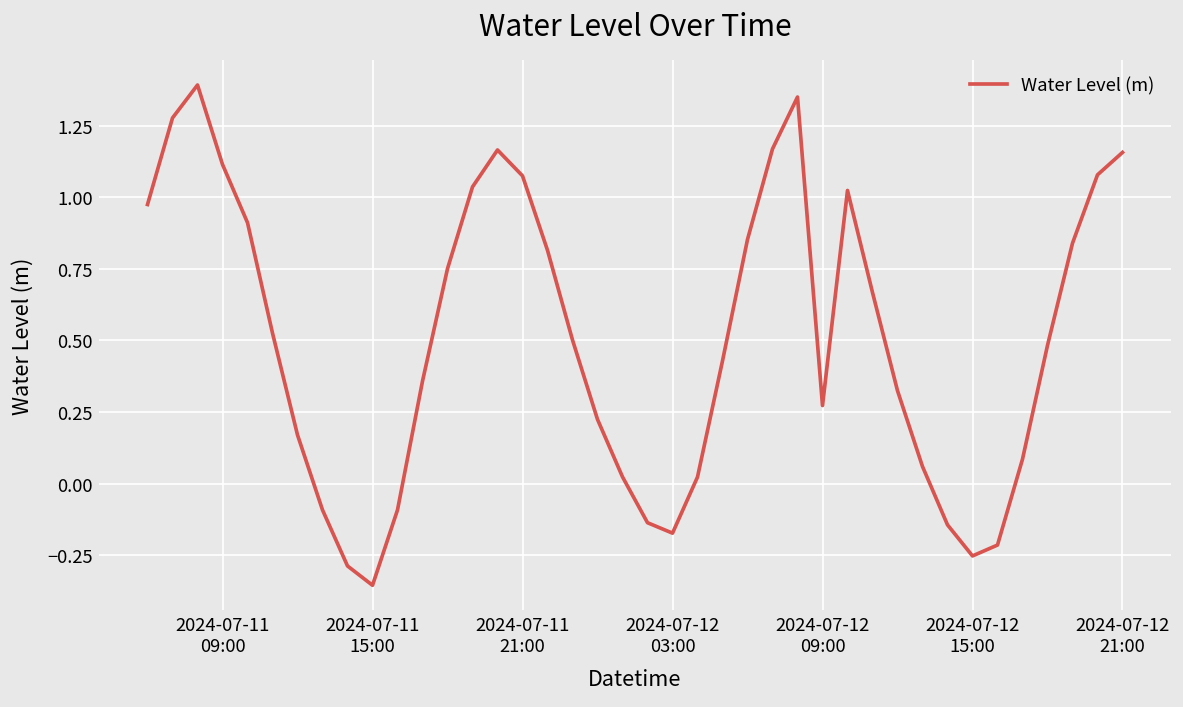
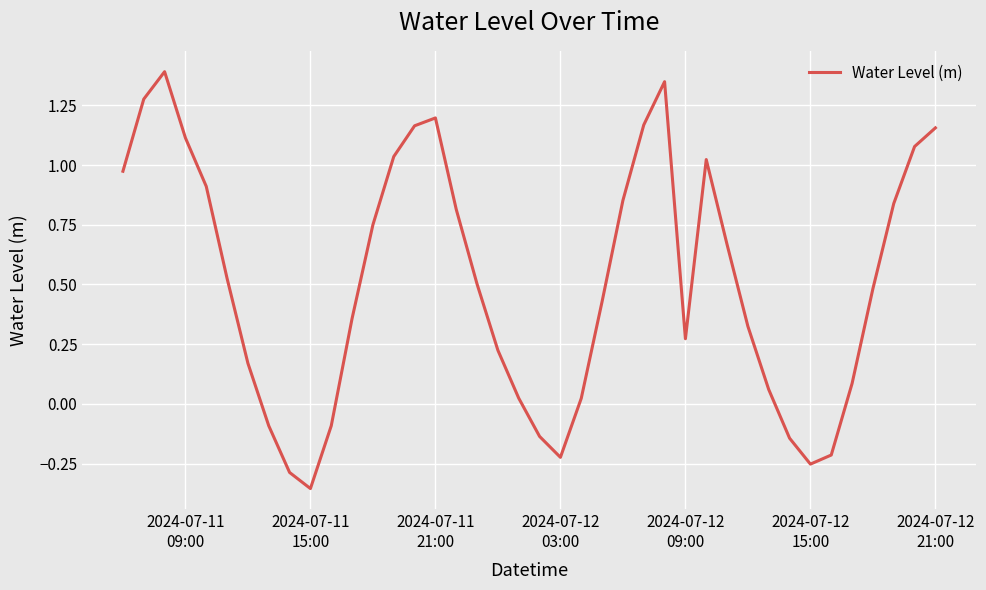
  {
    "2024-07-11 09:00": 1.11,
    "2024-07-11 15:00": -0.35,
-   "2024-07-11 21:00": 1.07,
-   "2024-07-12 03:00": -0.17,
+   "2024-07-11 21:00": 1.20,
+   "2024-07-12 03:00": -0.22,
    "2024-07-12 09:00": 0.27,
    "2024-07-12 15:00": -0.25,
    "2024-07-12 21:00": 1.16
  }
